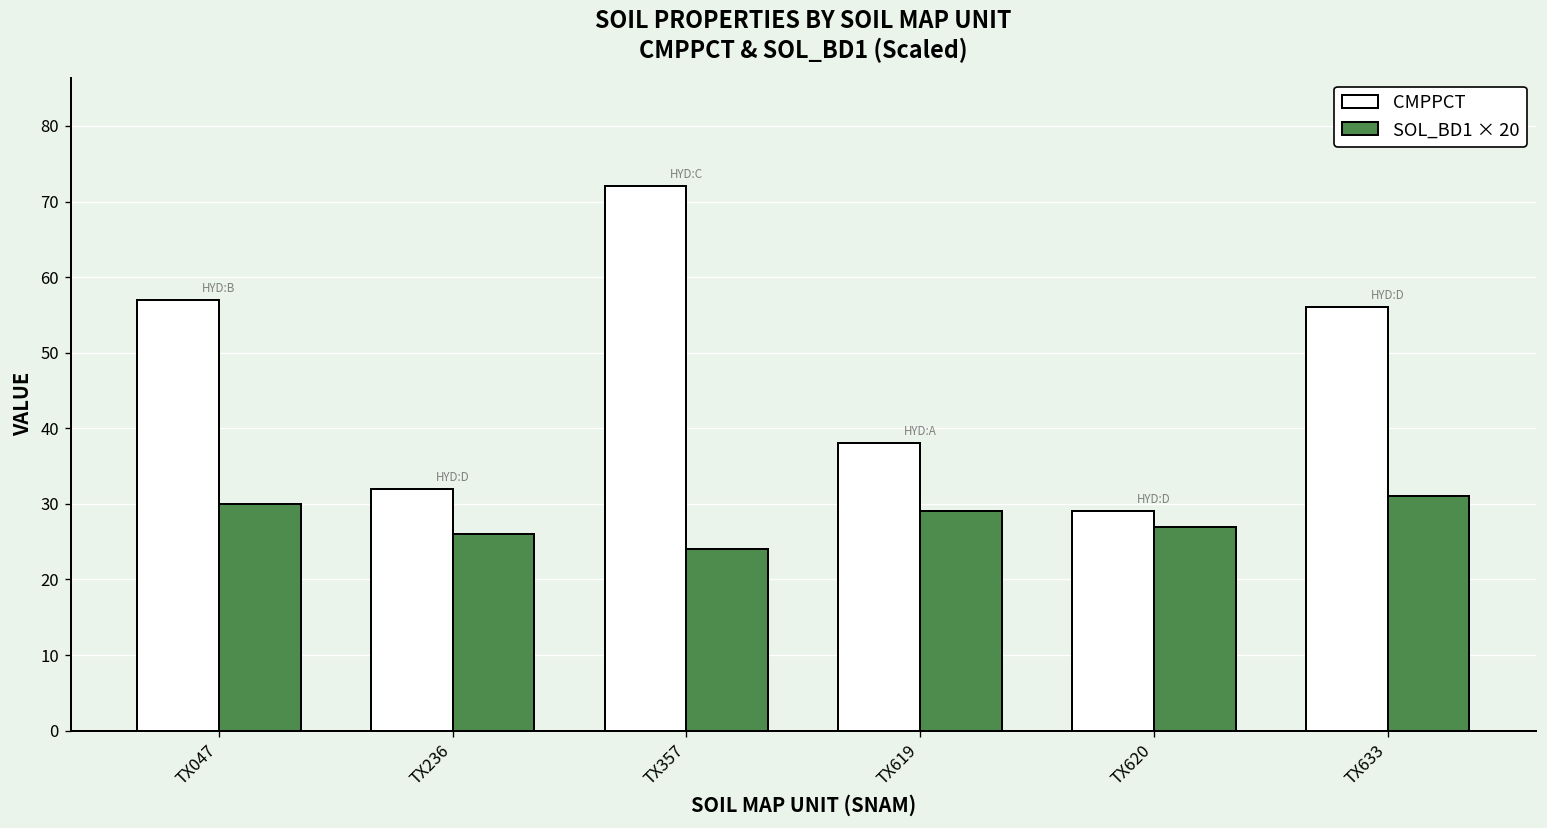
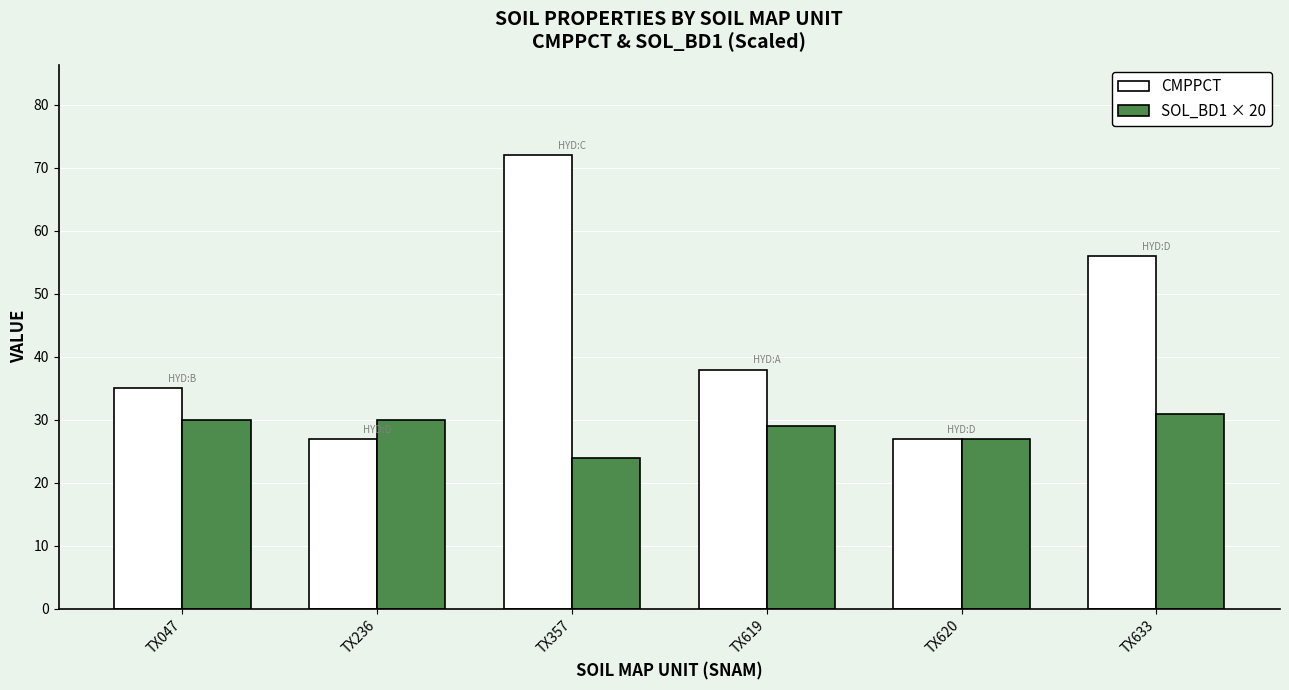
  {
    "CMPPCT": {
-     "TX047": 57,
-     "TX236": 32,
+     "TX047": 35,
+     "TX236": 27,
      "TX357": 72,
      "TX619": 38,
-     "TX620": 29,
+     "TX620": 27,
      "TX633": 56
    },
    "SOL_BD1 × 20": {
      "TX047": 30,
-     "TX236": 26,
+     "TX236": 30,
      "TX357": 24,
      "TX619": 29,
      "TX620": 27,
      "TX633": 31
    }
  }
